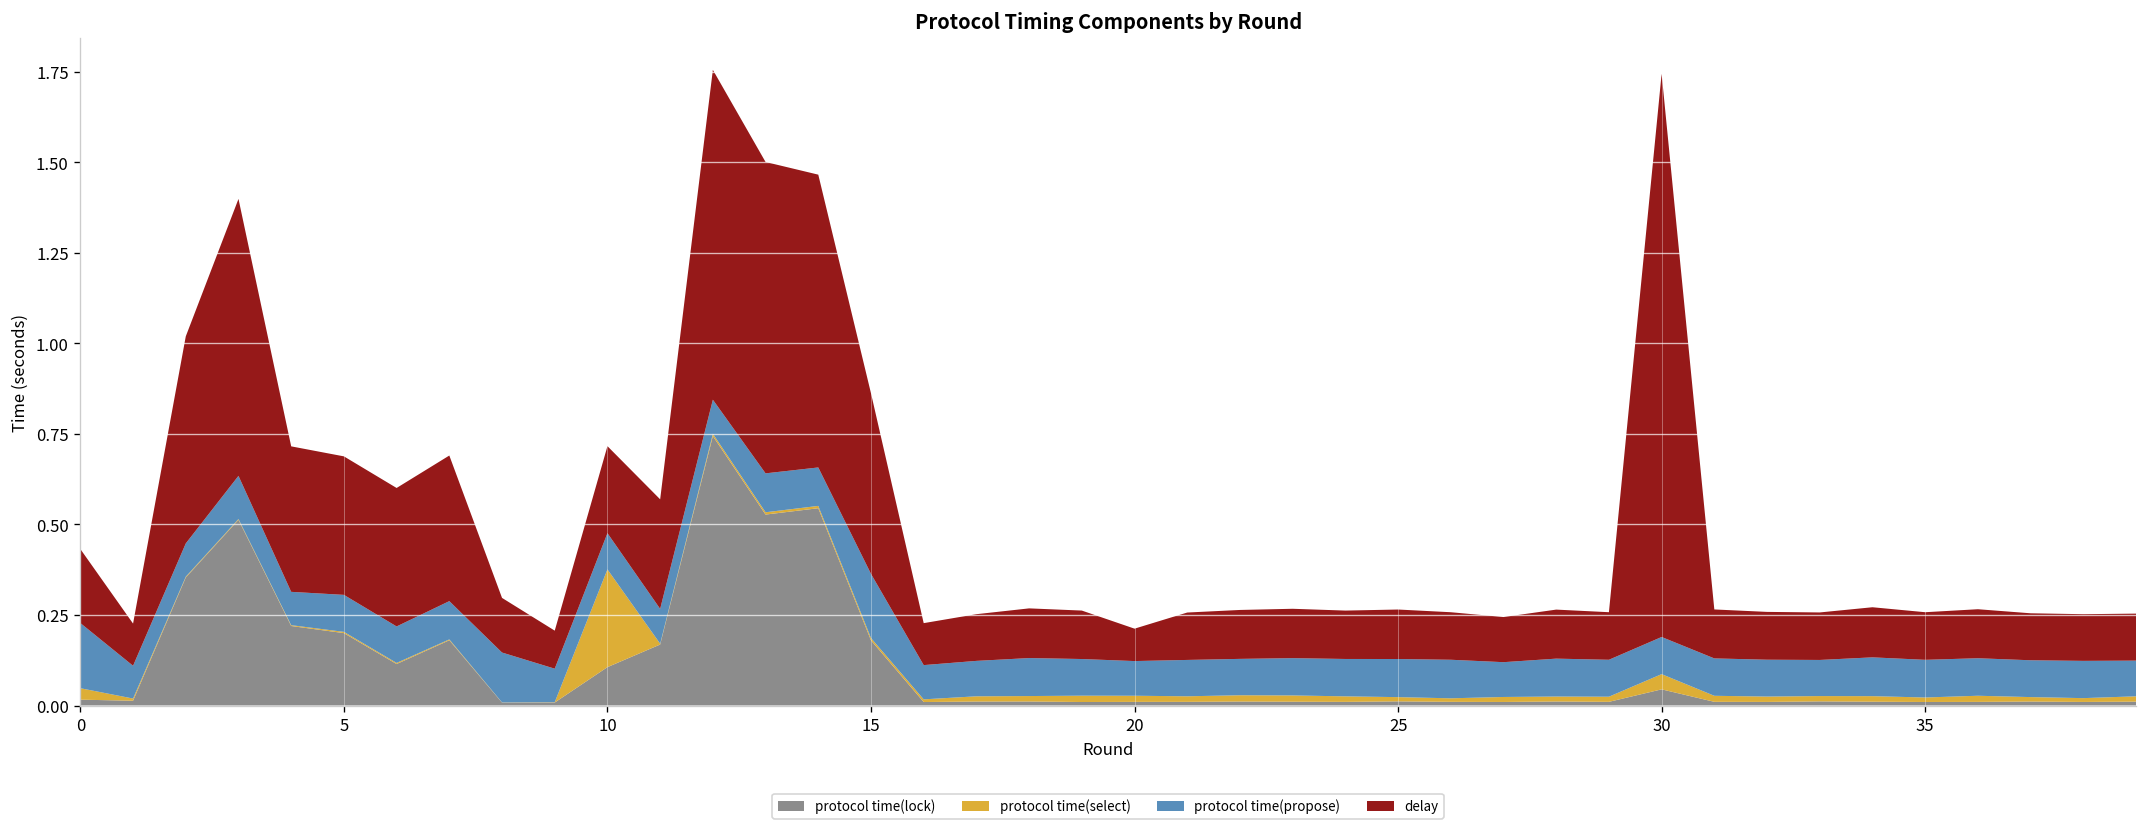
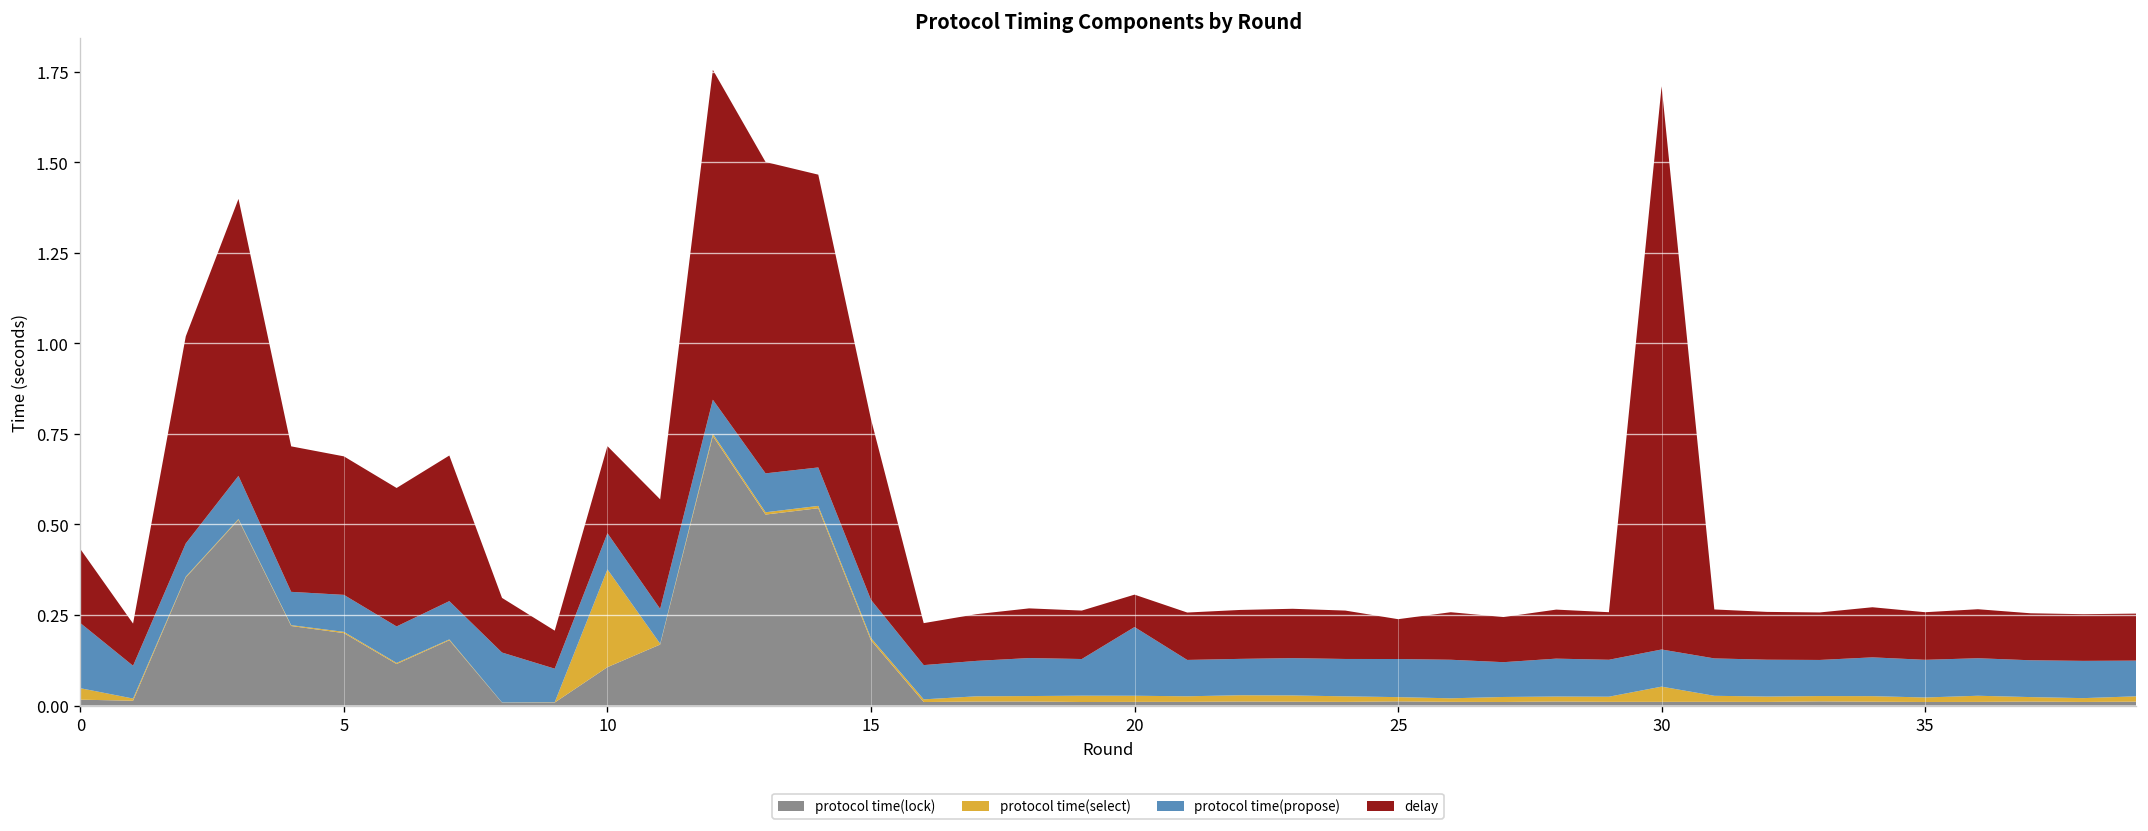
  {
    "protocol time(lock)": {
      "0": 0.02,
      "10": 0.11,
      "20": 0.01,
      "25": 0.01,
-     "30": 0.04,
+     "30": 0.01,
      "35": 0.01
    },
    "protocol time(select)": {
      "0": 0.03,
      "10": 0.27,
      "20": 0.02,
      "25": 0.01,
      "30": 0.04,
      "35": 0.01
    },
    "protocol time(propose)": {
      "0": 0.18,
      "5": 0.10,
      "10": 0.10,
-     "15": 0.18,
-     "20": 0.10,
+     "15": 0.11,
+     "20": 0.19,
      "25": 0.11,
      "30": 0.10,
      "35": 0.10
    },
    "delay": {
      "0": 0.20,
      "5": 0.38,
      "10": 0.24,
      "15": 0.50,
      "20": 0.09,
-     "25": 0.14,
+     "25": 0.11,
      "30": 1.56,
      "35": 0.13
    }
  }
